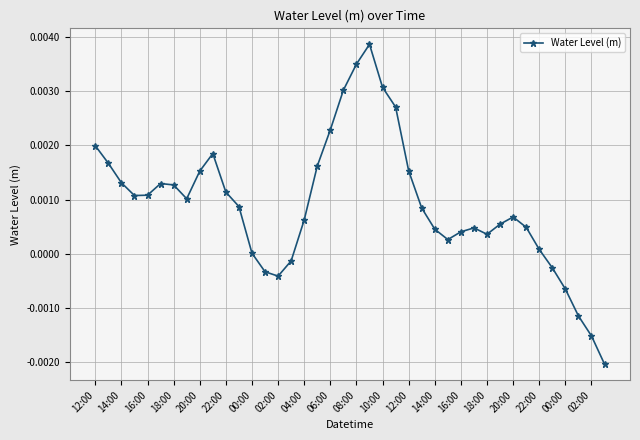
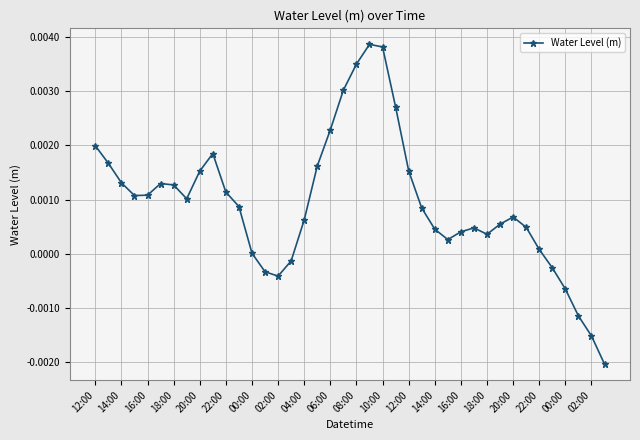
  {
    "04:00": 0.0006,
    "06:00": 0.0023,
    "08:00": 0.0035,
-   "10:00": 0.0031
+   "10:00": 0.0038
  }
